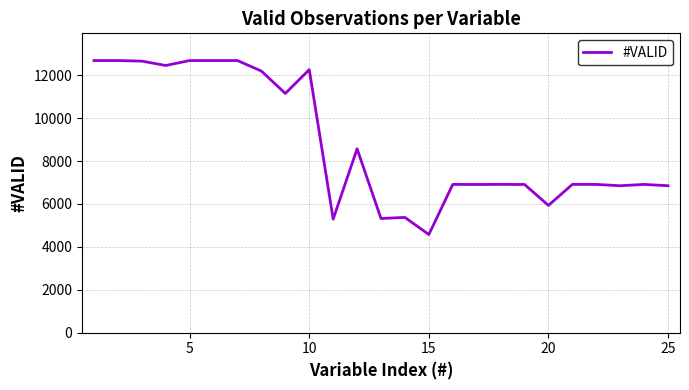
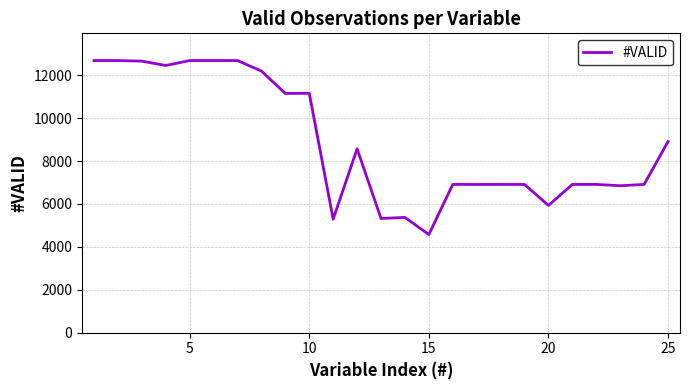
  {
    "5": 12700,
-   "10": 12300,
+   "10": 11200,
    "15": 4600,
    "20": 5900,
-   "25": 6900
+   "25": 8900
  }
